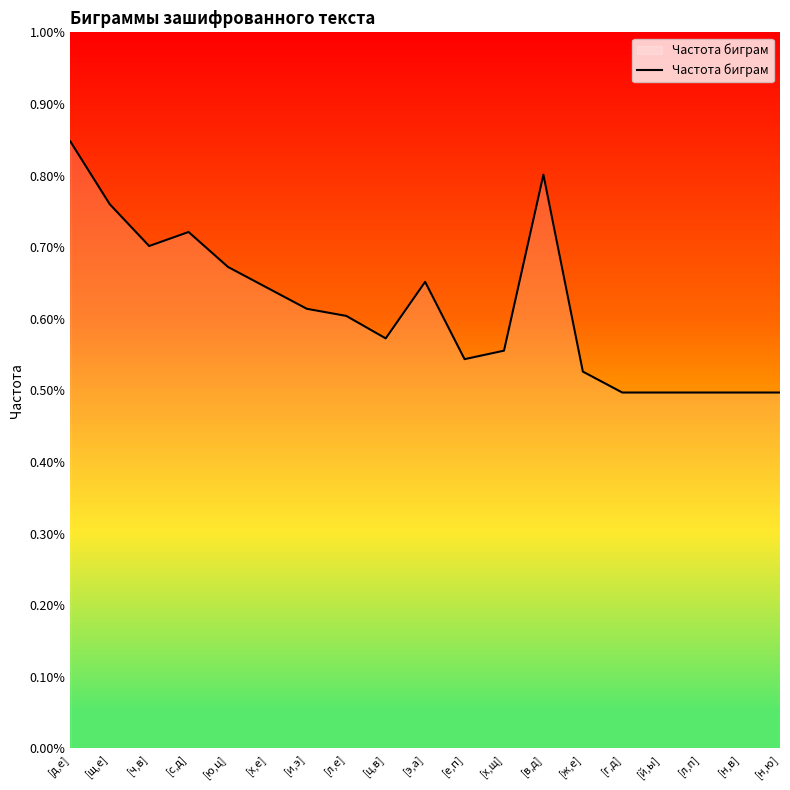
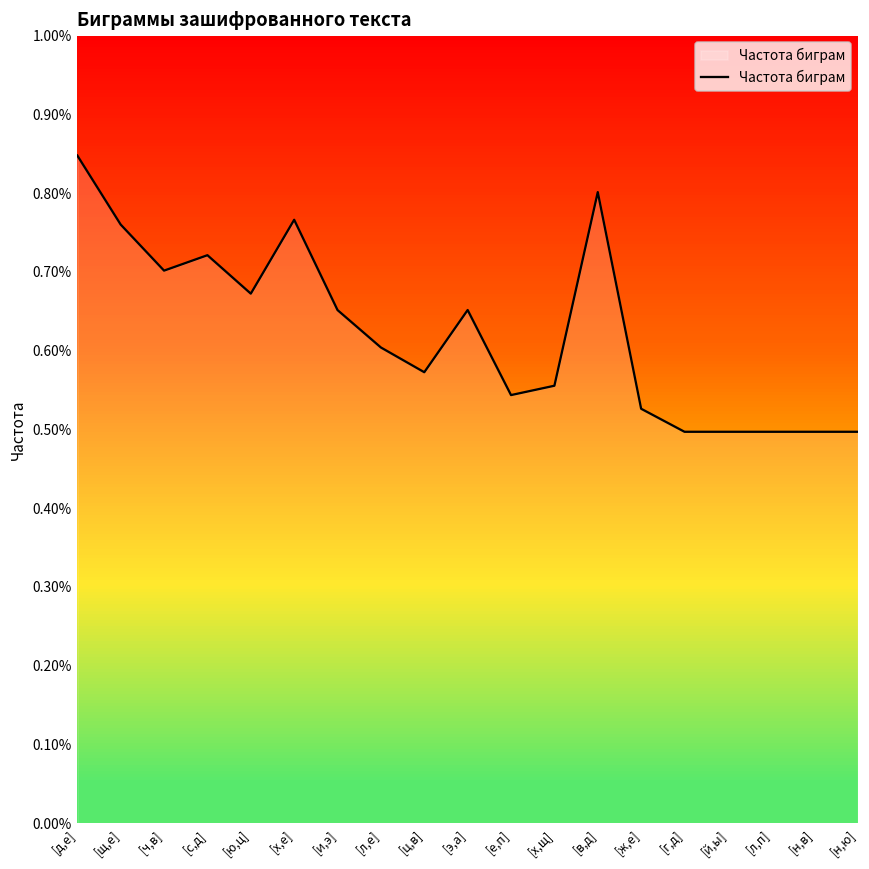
  {
    "[д,е]": "0.85%",
    "[щ,е]": "0.76%",
    "[ч,в]": "0.70%",
    "[с,д]": "0.72%",
    "[ю,ц]": "0.67%",
-   "[х,е]": "0.64%",
-   "[и,э]": "0.61%",
+   "[х,е]": "0.77%",
+   "[и,э]": "0.65%",
    "[л,е]": "0.60%",
    "[ц,в]": "0.57%",
    "[э,а]": "0.65%",
    "[е,п]": "0.54%",
    "[х,щ]": "0.56%",
    "[в,д]": "0.80%",
    "[ж,е]": "0.53%",
    "[г,д]": "0.50%",
    "[й,ы]": "0.50%",
    "[л,п]": "0.50%",
    "[н,в]": "0.50%",
    "[н,ю]": "0.50%"
  }
